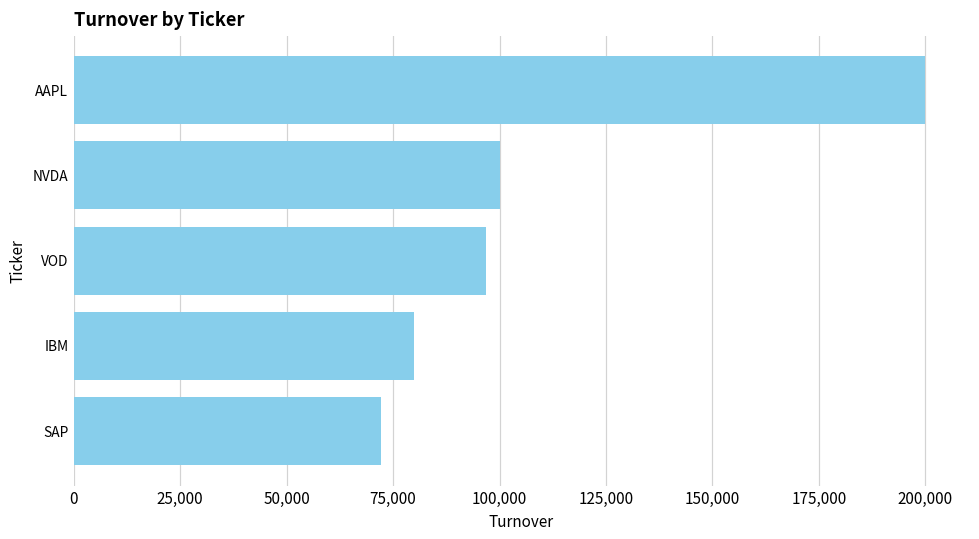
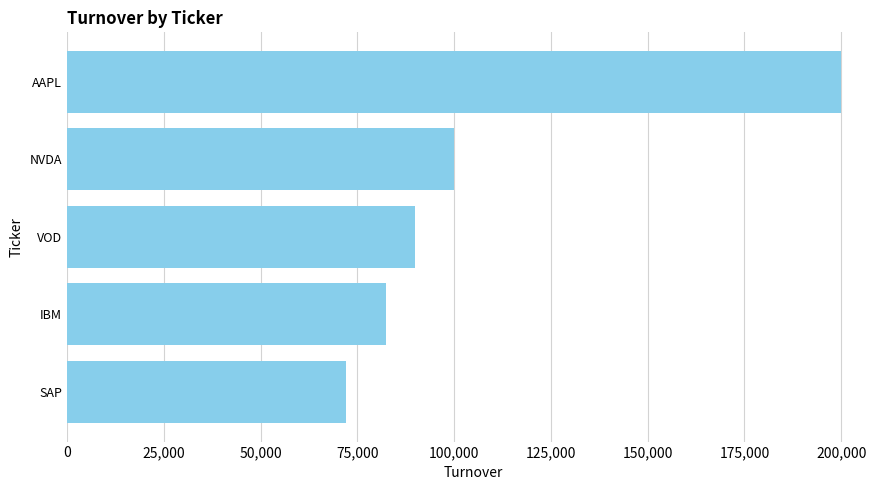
  {
    "AAPL": "200,000",
    "NVDA": "100,000",
-   "VOD": "97,000",
-   "IBM": "80,000",
+   "VOD": "90,000",
+   "IBM": "82,000",
    "SAP": "72,000"
  }
